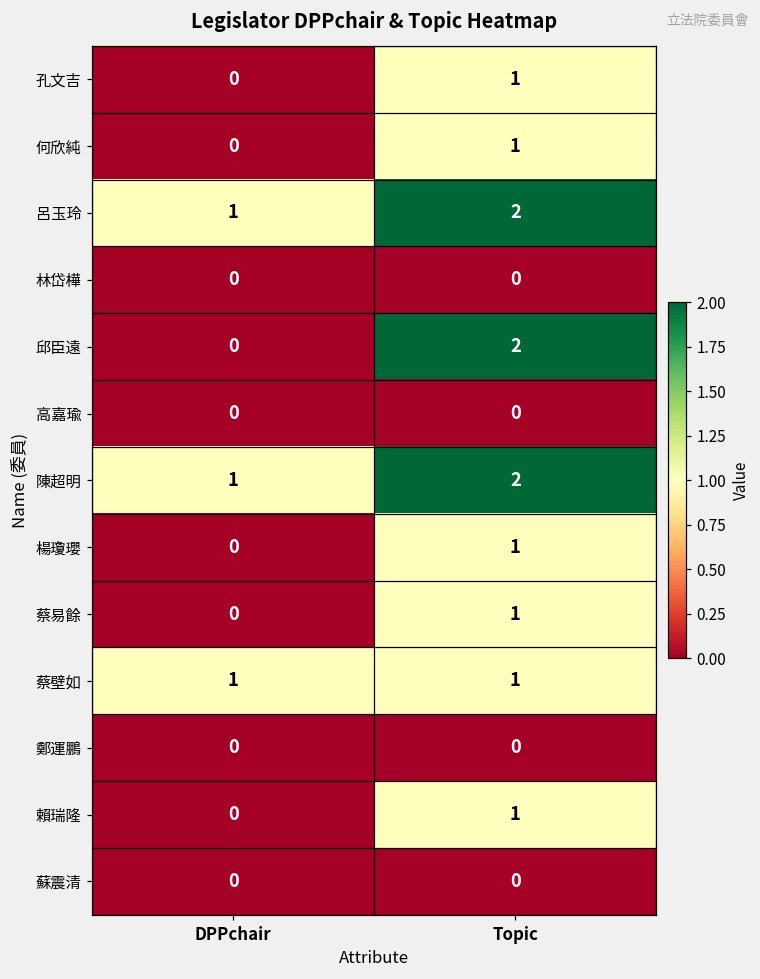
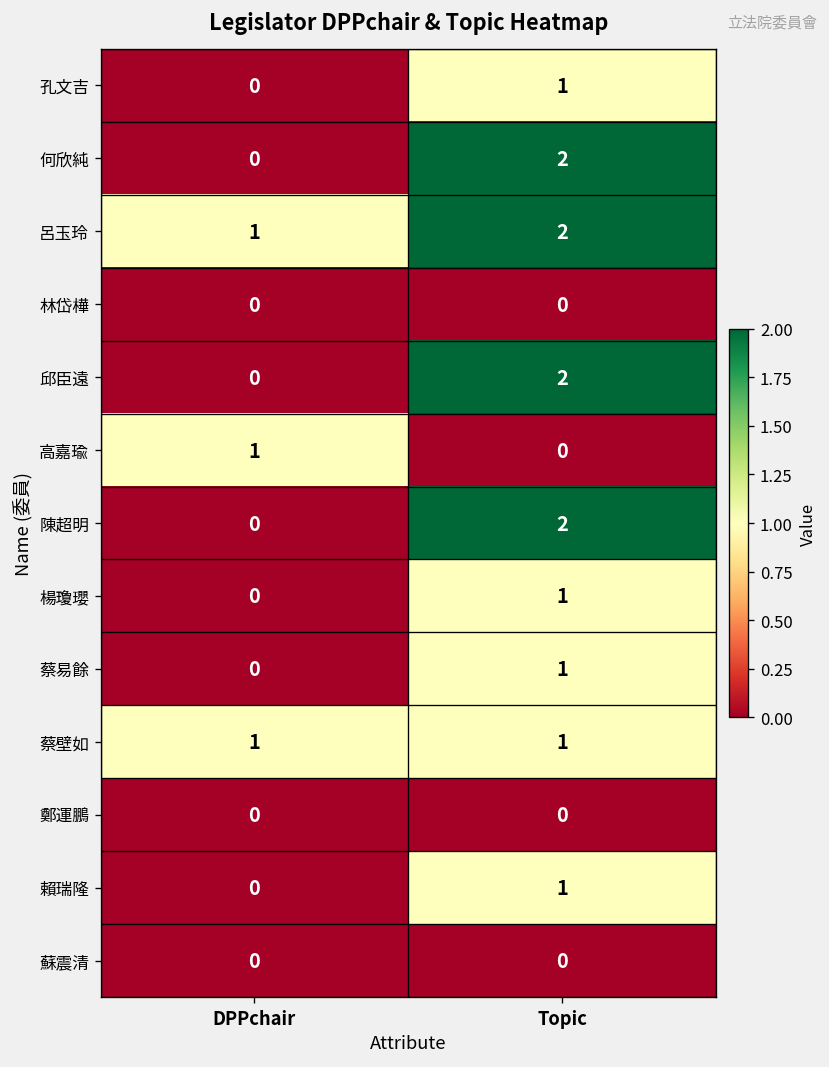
  {
    "孔文吉": {
      "DPPchair": 0,
      "Topic": 1
    },
    "何欣純": {
      "DPPchair": 0,
-     "Topic": 1
+     "Topic": 2
    },
    "呂玉玲": {
      "DPPchair": 1,
      "Topic": 2
    },
    "林岱樺": {
      "DPPchair": 0,
      "Topic": 0
    },
    "邱臣遠": {
      "DPPchair": 0,
      "Topic": 2
    },
    "高嘉瑜": {
-     "DPPchair": 0,
+     "DPPchair": 1,
      "Topic": 0
    },
    "陳超明": {
-     "DPPchair": 1,
+     "DPPchair": 0,
      "Topic": 2
    },
    "楊瓊瓔": {
      "DPPchair": 0,
      "Topic": 1
    },
    "蔡易餘": {
      "DPPchair": 0,
      "Topic": 1
    },
    "蔡壁如": {
      "DPPchair": 1,
      "Topic": 1
    },
    "鄭運鵬": {
      "DPPchair": 0,
      "Topic": 0
    },
    "賴瑞隆": {
      "DPPchair": 0,
      "Topic": 1
    },
    "蘇震清": {
      "DPPchair": 0,
      "Topic": 0
    }
  }
